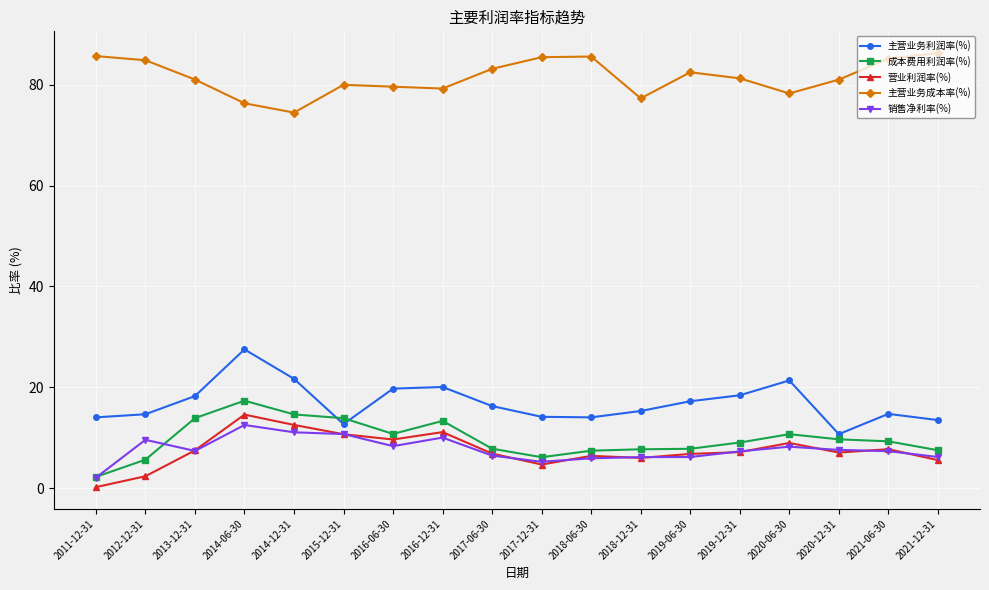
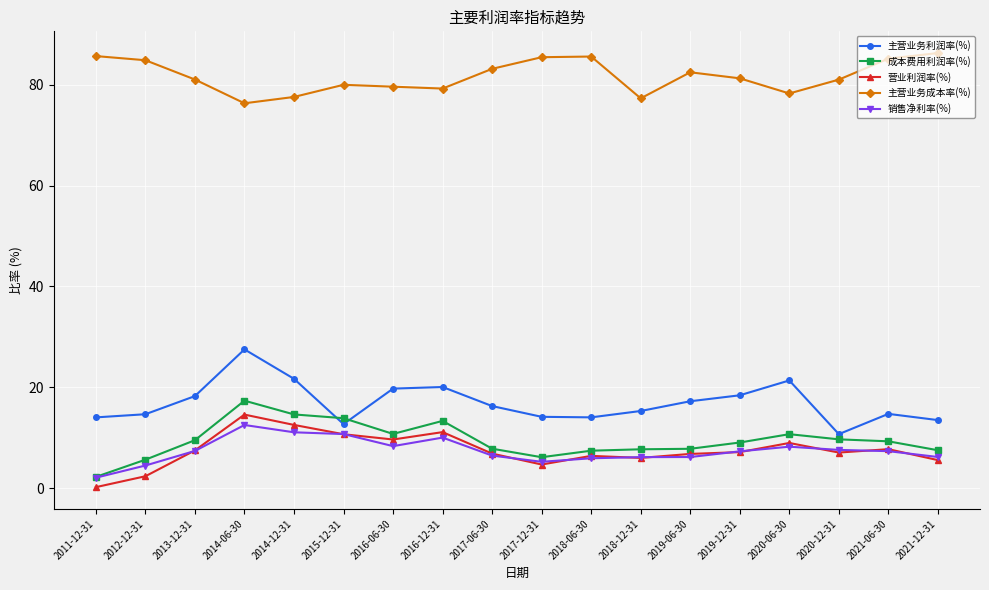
  {
    "主营业务利润率(%)": {
      "2011-12-31": 14,
      "2012-12-31": 15,
      "2013-12-31": 18,
      "2014-06-30": 28,
      "2014-12-31": 22,
      "2015-12-31": 13,
      "2016-06-30": 20,
      "2016-12-31": 20,
      "2017-06-30": 16,
      "2017-12-31": 14,
      "2018-06-30": 14,
      "2018-12-31": 15,
      "2019-06-30": 17,
      "2019-12-31": 18,
      "2020-06-30": 21,
      "2020-12-31": 11,
      "2021-06-30": 15,
      "2021-12-31": 14
    },
    "成本费用利润率(%)": {
      "2012-12-31": 6,
-     "2013-12-31": 14,
+     "2013-12-31": 10,
      "2014-06-30": 17,
      "2014-12-31": 15,
      "2015-12-31": 14,
      "2016-06-30": 11,
      "2016-12-31": 13,
      "2017-06-30": 8,
      "2017-12-31": 6,
      "2018-06-30": 7,
      "2018-12-31": 8,
      "2019-06-30": 8,
      "2019-12-31": 9,
      "2020-06-30": 11,
      "2020-12-31": 10,
      "2021-06-30": 9,
      "2021-12-31": 8
    },
    "营业利润率(%)": {
      "2011-12-31": 0,
      "2012-12-31": 2,
      "2014-06-30": 15,
      "2014-12-31": 13,
      "2016-06-30": 10,
      "2016-12-31": 11,
      "2017-12-31": 5,
      "2019-06-30": 7,
      "2020-06-30": 9,
      "2020-12-31": 7,
      "2021-12-31": 6
    },
    "主营业务成本率(%)": {
      "2011-12-31": 86,
      "2012-12-31": 85,
      "2013-12-31": 81,
      "2014-06-30": 76,
-     "2014-12-31": 74,
+     "2014-12-31": 78,
      "2015-12-31": 80,
      "2016-06-30": 80,
      "2016-12-31": 79,
      "2017-06-30": 83,
      "2017-12-31": 85,
      "2018-06-30": 86,
      "2018-12-31": 77,
      "2019-06-30": 82,
      "2019-12-31": 81,
      "2020-06-30": 78,
      "2020-12-31": 81
    },
    "销售净利率(%)": {
-     "2012-12-31": 10,
+     "2012-12-31": 5,
      "2014-06-30": 13,
      "2014-12-31": 11,
      "2016-06-30": 8,
      "2016-12-31": 10,
      "2017-12-31": 5,
      "2019-06-30": 6,
      "2020-06-30": 8,
      "2020-12-31": 8,
      "2021-12-31": 6
    }
  }
